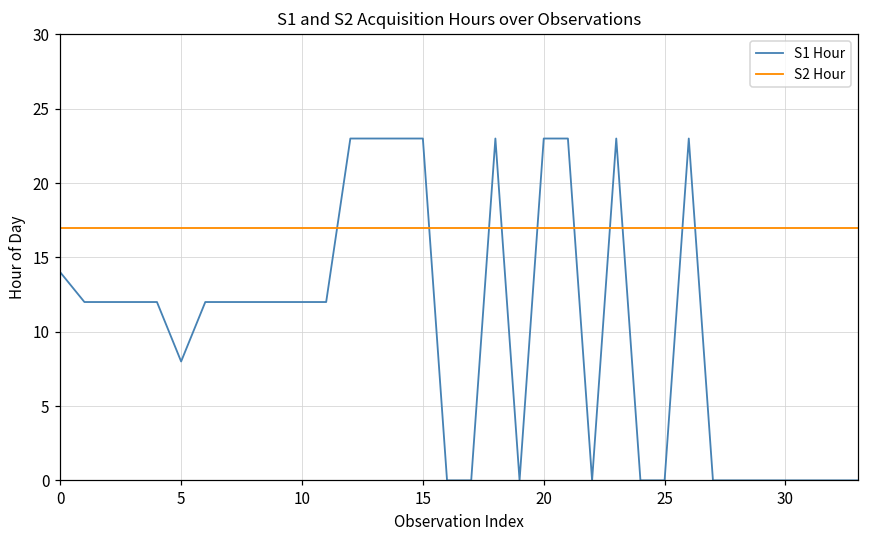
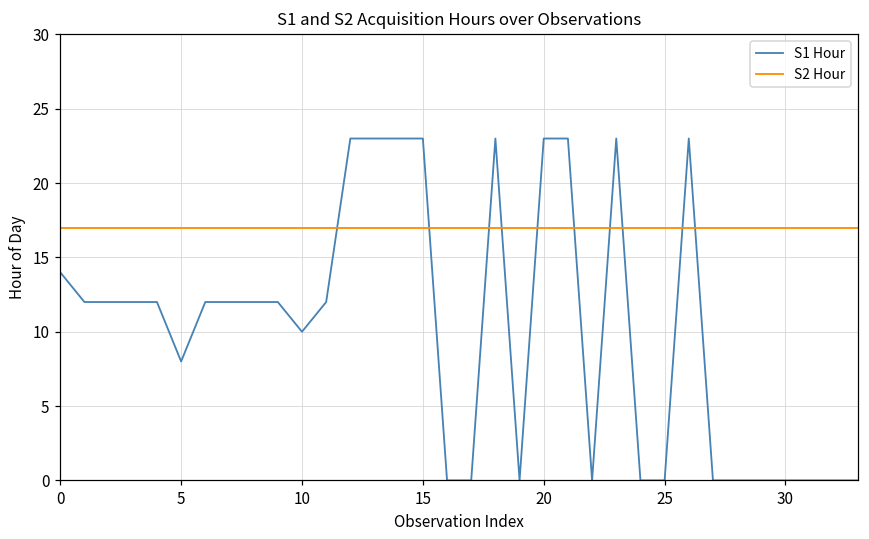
  {
    "S1 Hour": {
      "0": 14,
      "5": 8,
-     "10": 12,
+     "10": 10,
      "15": 23,
      "20": 23,
      "25": 0,
      "30": 0
    },
    "S2 Hour": {
      "0": 17,
      "5": 17,
      "10": 17,
      "15": 17,
      "20": 17,
      "25": 17,
      "30": 17
    }
  }
